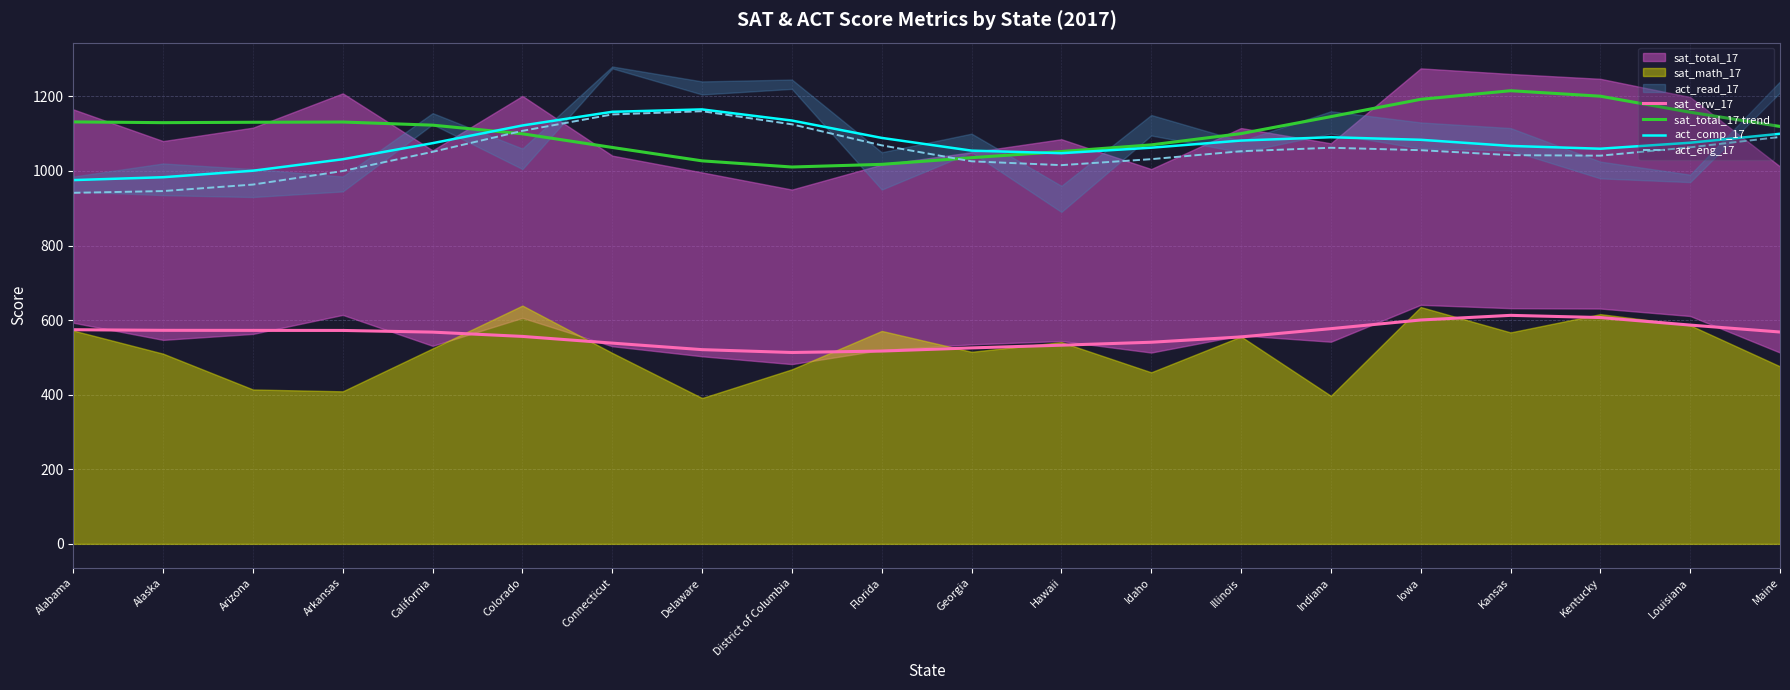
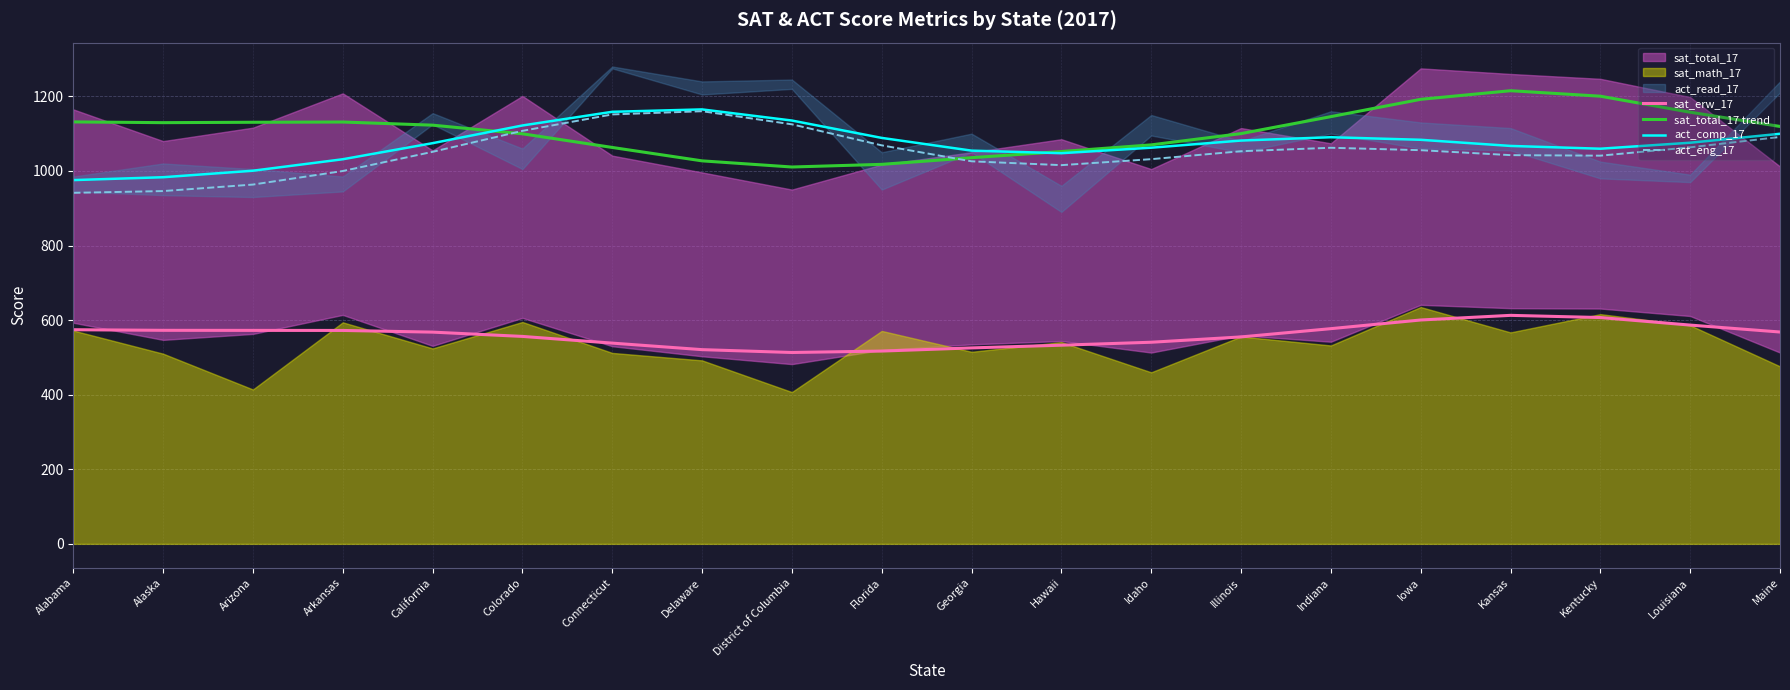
  {
    "sat_erw_17": {
      "Alaska": 570,
      "Arizona": 570,
      "Arkansas": 570,
      "California": 570,
      "Colorado": 560,
      "Connecticut": 540,
      "Delaware": 520,
      "District of Columbia": 510,
      "Florida": 520,
      "Georgia": 530,
      "Hawaii": 530,
      "Idaho": 540,
      "Indiana": 580,
      "Iowa": 600,
      "Kansas": 610,
      "Kentucky": 610,
      "Maine": 570
    },
    "sat_total_17 trend": {
      "Alabama": 1130,
      "Alaska": 1130,
      "Arizona": 1130,
      "Arkansas": 1130,
      "California": 1120,
      "Colorado": 1100,
      "Connecticut": 1060,
      "Delaware": 1030,
      "District of Columbia": 1010,
      "Georgia": 1040,
      "Idaho": 1070,
      "Illinois": 1100,
      "Indiana": 1150,
      "Iowa": 1190,
      "Kansas": 1220,
      "Kentucky": 1200,
      "Maine": 1120
    },
    "sat_math_17": {
      "Alaska": 510,
      "Arizona": 410,
-     "Arkansas": 410,
+     "Arkansas": 590,
      "California": 520,
-     "Colorado": 640,
+     "Colorado": 600,
      "Connecticut": 510,
-     "Delaware": 390,
-     "District of Columbia": 470,
+     "Delaware": 490,
+     "District of Columbia": 410,
      "Florida": 570,
      "Georgia": 520,
      "Hawaii": 540,
      "Idaho": 460,
-     "Indiana": 400,
+     "Indiana": 530,
      "Iowa": 640,
      "Kansas": 570,
      "Kentucky": 620,
      "Maine": 480
    },
    "act_comp_17": {
      "Alabama": 980,
      "Alaska": 980,
      "Arkansas": 1030,
      "California": 1070,
      "Colorado": 1120,
      "Connecticut": 1160,
      "District of Columbia": 1140,
      "Florida": 1090,
      "Idaho": 1060,
      "Indiana": 1090,
      "Iowa": 1080,
      "Kansas": 1070,
      "Kentucky": 1060,
      "Maine": 1100
    },
    "act_read_17": {
      "Georgia": 50
    },
    "act_eng_17": {
      "Alabama": 940,
      "Alaska": 950,
      "Arizona": 960,
      "Arkansas": 1000,
      "Colorado": 1110,
      "Connecticut": 1150,
      "District of Columbia": 1120,
      "Florida": 1070,
      "Georgia": 1030,
      "Hawaii": 1020,
      "Idaho": 1030,
      "Illinois": 1050,
      "Indiana": 1060,
      "Iowa": 1060,
      "Kansas": 1040,
      "Kentucky": 1040,
      "Maine": 1090
    }
  }
